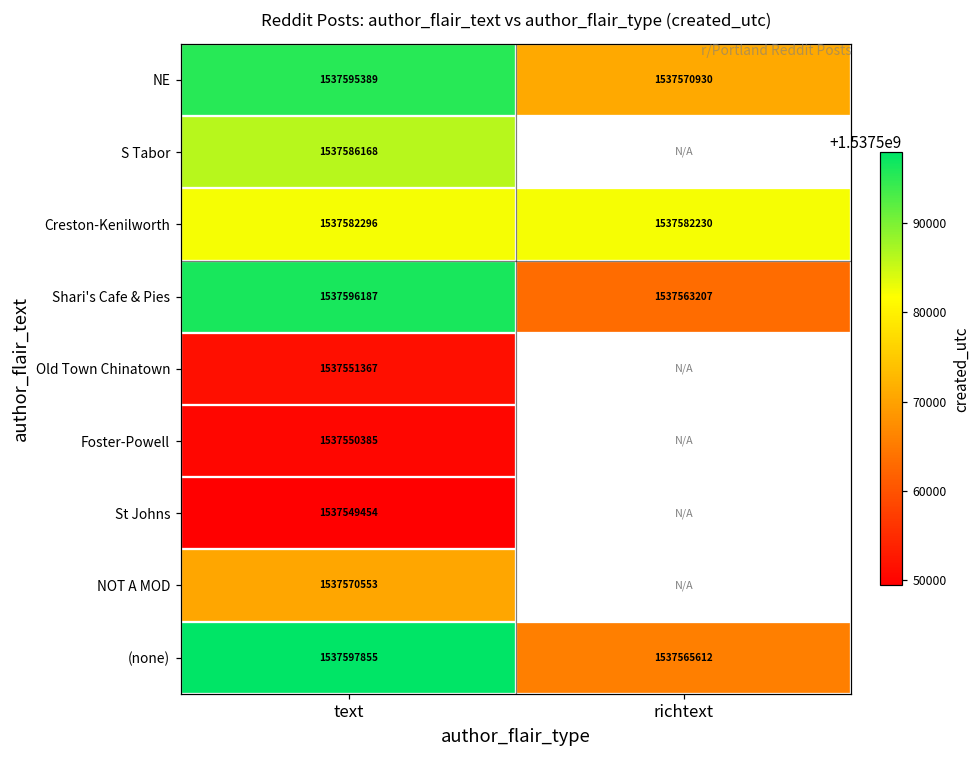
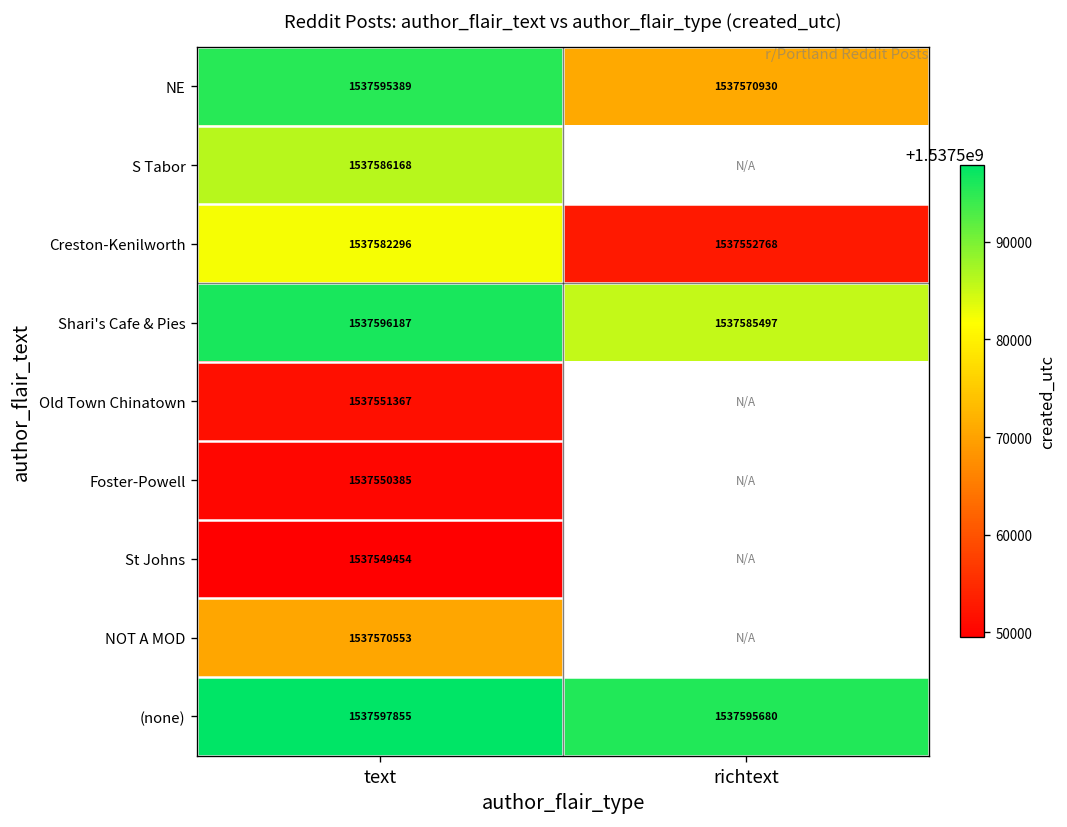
  {
    "NE": {
      "text": 1537595389
    },
    "S Tabor": {
      "text": 1537586168
    },
    "Creston-Kenilworth": {
      "text": 1537582296,
-     "richtext": 1537582230
+     "richtext": 1537552768
    },
    "Shari's Cafe & Pies": {
      "text": 1537596187,
-     "richtext": 1537563207
+     "richtext": 1537585497
    },
    "Old Town Chinatown": {
      "text": 1537551367
    },
    "Foster-Powell": {
      "text": 1537550385
    },
    "St Johns": {
      "text": 1537549454
    },
    "NOT A MOD": {
      "text": 1537570553
    },
    "(none)": {
      "text": 1537597855,
-     "richtext": 1537565612
+     "richtext": 1537595680
    }
  }
